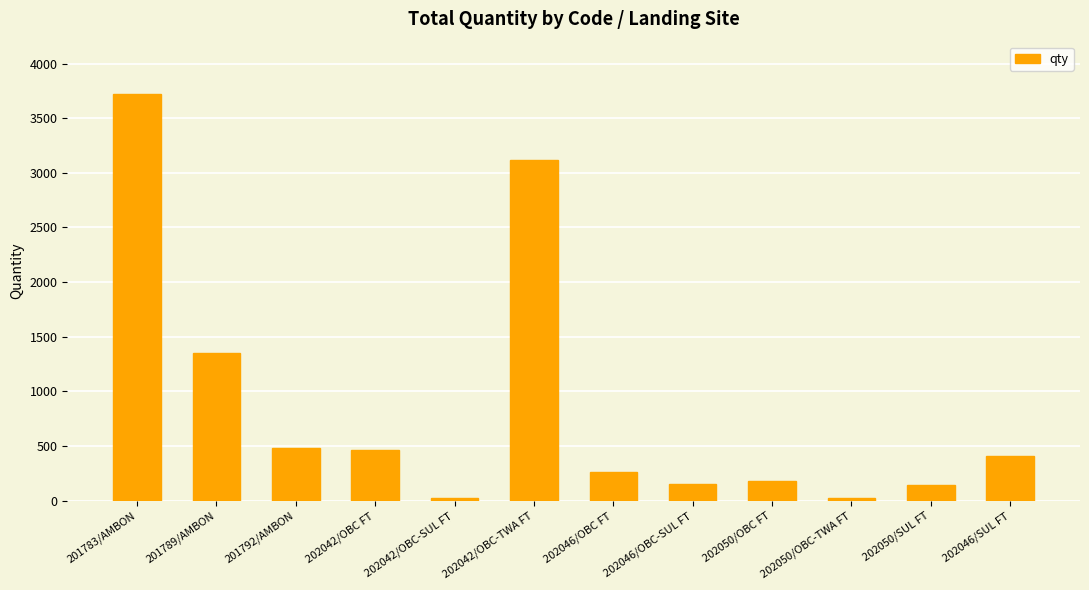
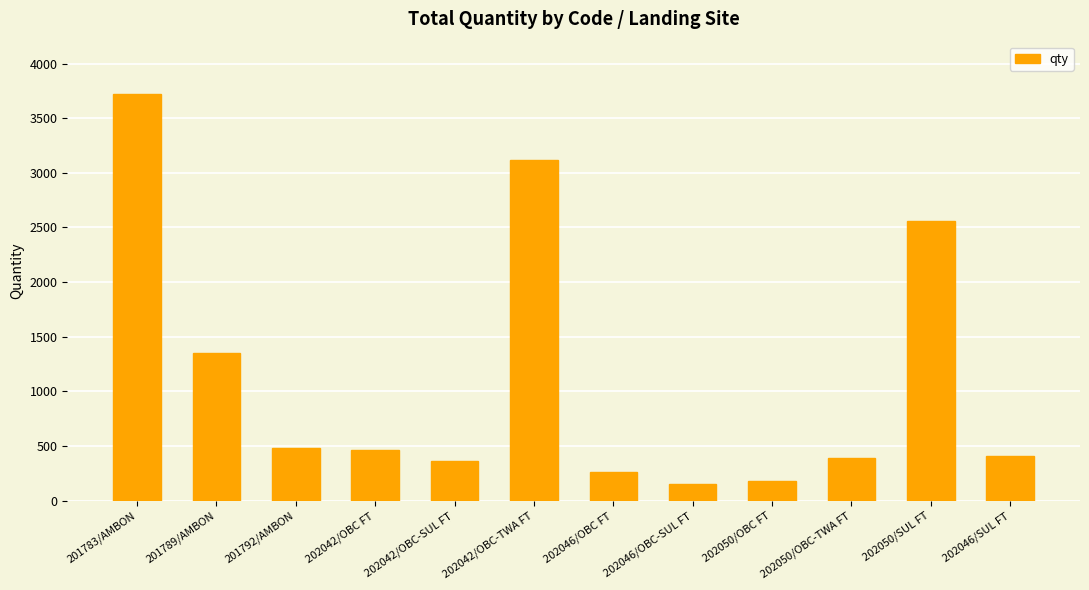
  {
    "201783/AMBON": 3720,
    "201789/AMBON": 1350,
    "201792/AMBON": 480,
    "202042/OBC FT": 470,
-   "202042/OBC-SUL FT": 30,
+   "202042/OBC-SUL FT": 370,
    "202042/OBC-TWA FT": 3120,
    "202046/OBC FT": 260,
    "202046/OBC-SUL FT": 150,
    "202050/OBC FT": 180,
-   "202050/OBC-TWA FT": 30,
-   "202050/SUL FT": 150,
+   "202050/OBC-TWA FT": 390,
+   "202050/SUL FT": 2560,
    "202046/SUL FT": 410
  }
